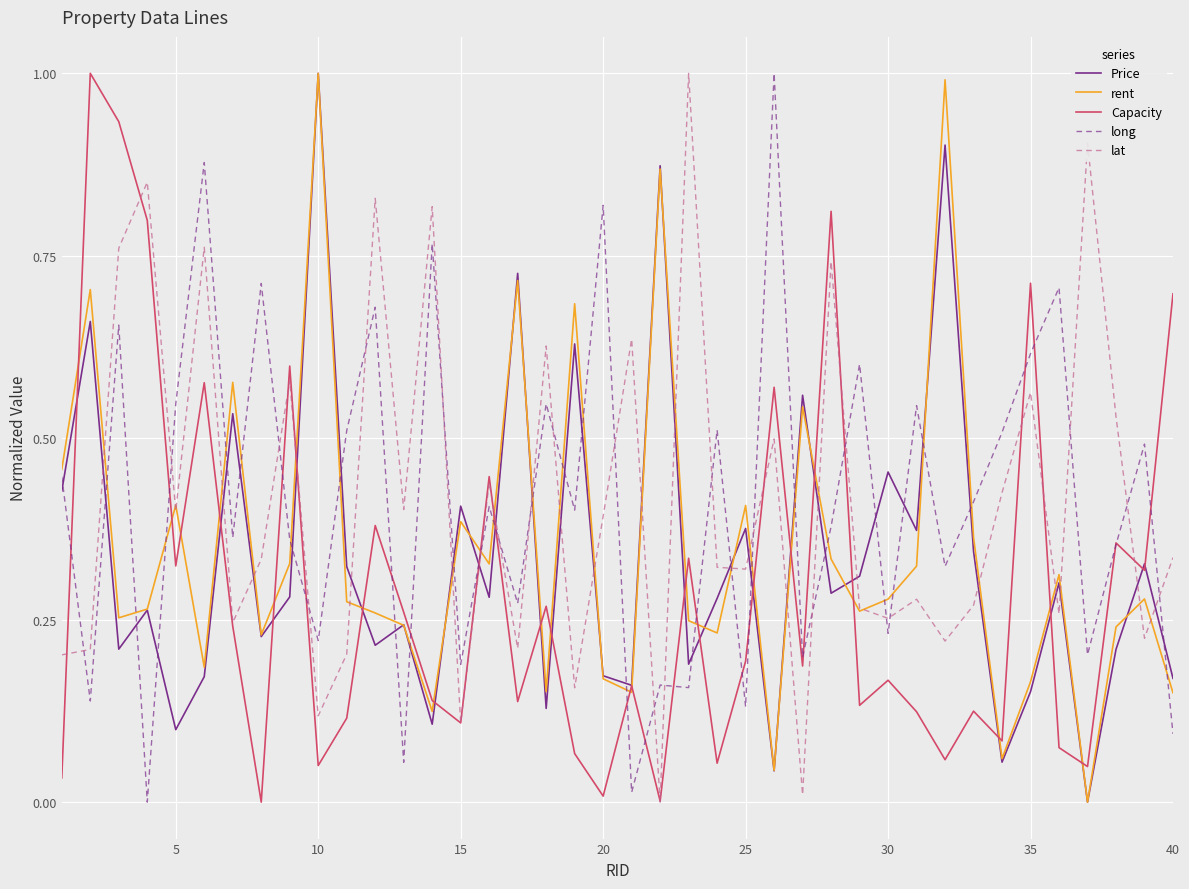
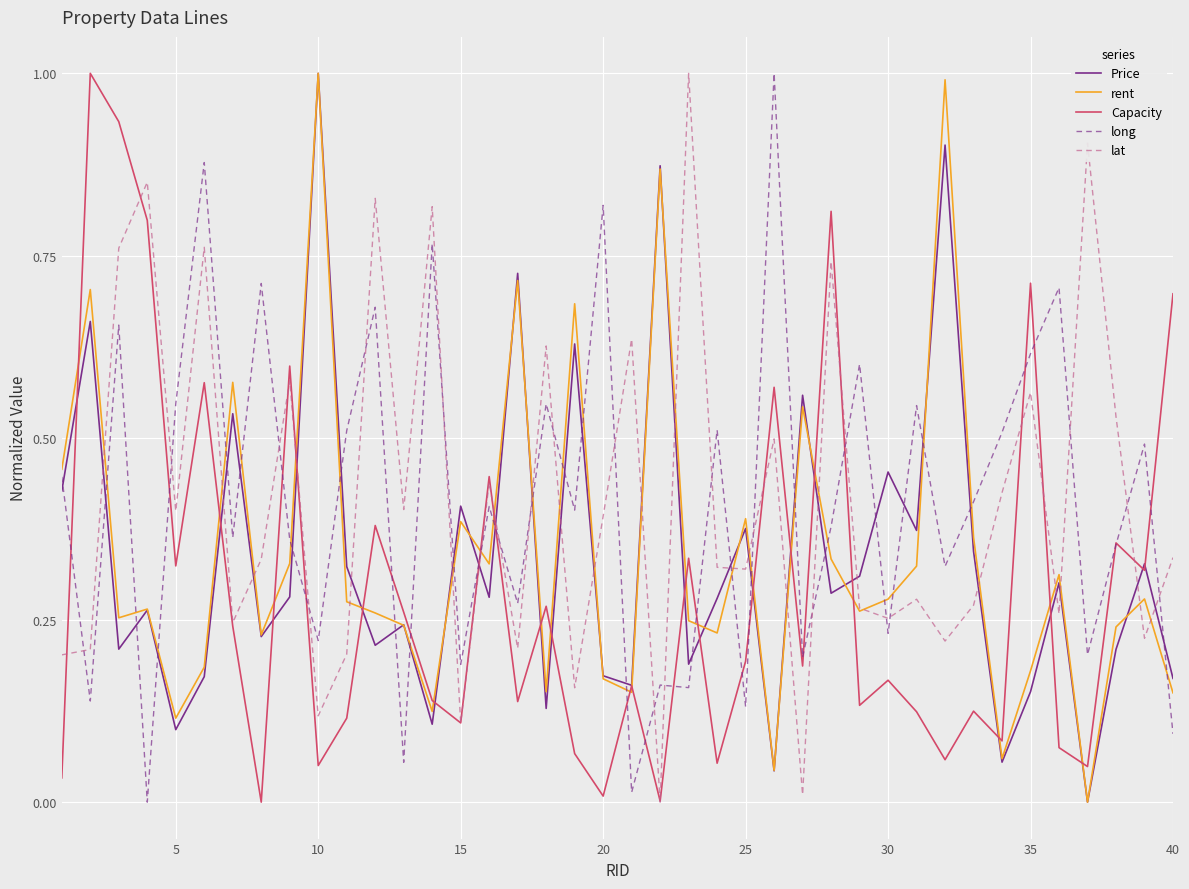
  {
    "rent": {
-     "5": 0.41,
+     "5": 0.12,
      "15": 0.38,
      "20": 0.17,
-     "25": 0.41,
+     "25": 0.39,
      "30": 0.28,
-     "35": 0.17,
+     "35": 0.18,
      "40": 0.15
    }
  }
